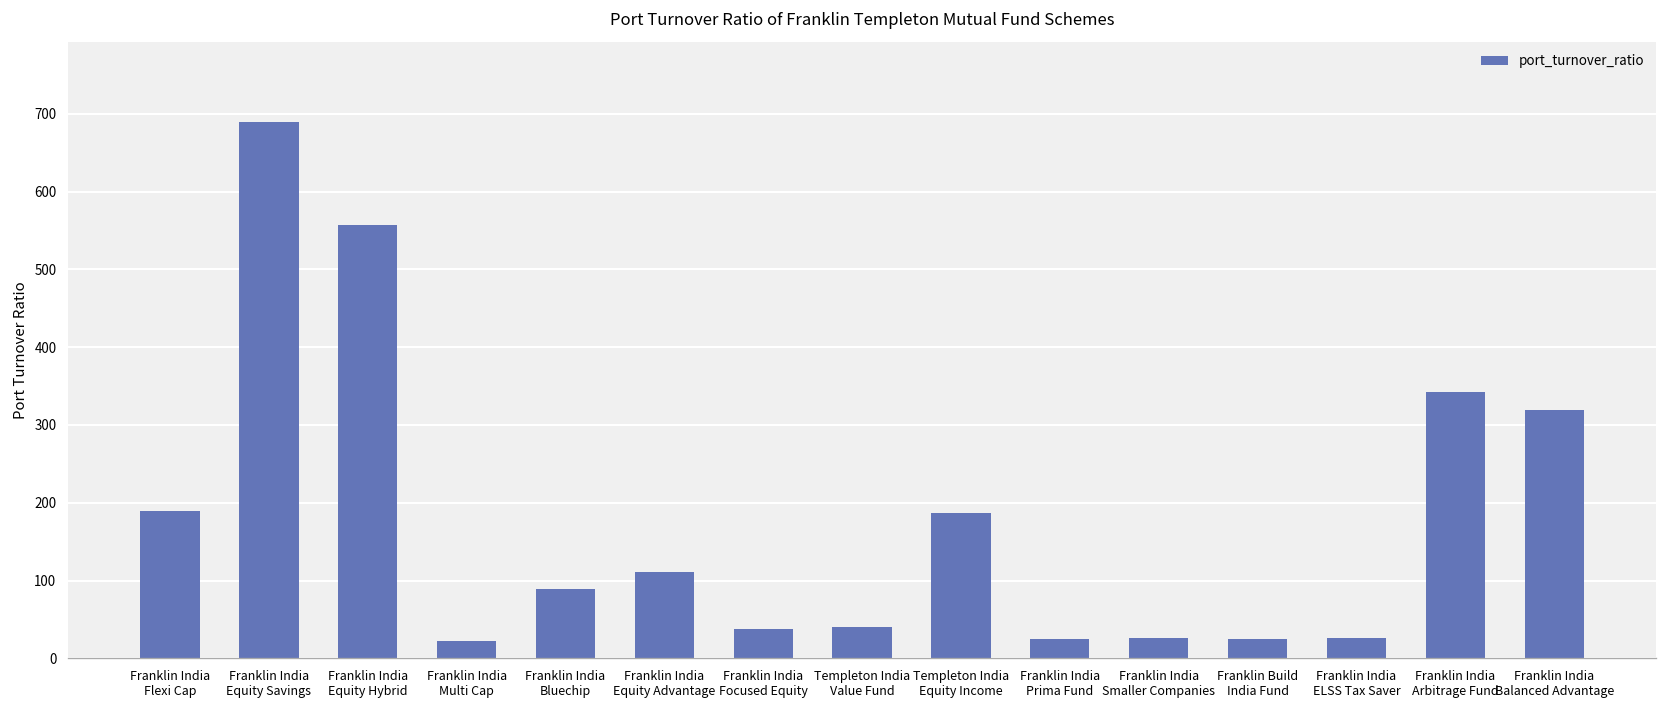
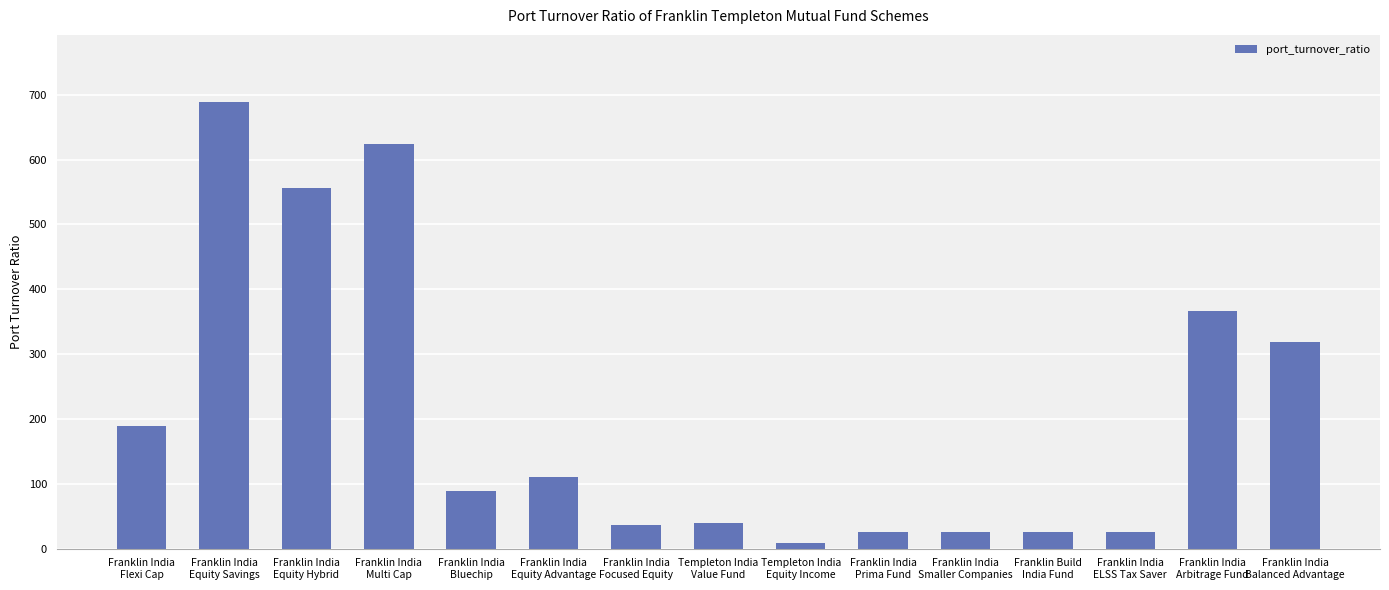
  {
    "Franklin India Flexi Cap": 190,
    "Franklin India Equity Savings": 690,
    "Franklin India Equity Hybrid": 560,
-   "Franklin India Multi Cap": 20,
+   "Franklin India Multi Cap": 620,
    "Franklin India Bluechip": 90,
    "Franklin India Equity Advantage": 110,
    "Franklin India Focused Equity": 40,
    "Templeton India Value Fund": 40,
-   "Templeton India Equity Income": 190,
+   "Templeton India Equity Income": 10,
    "Franklin India Prima Fund": 20,
    "Franklin India Smaller Companies": 30,
    "Franklin Build India Fund": 30,
    "Franklin India ELSS Tax Saver": 30,
-   "Franklin India Arbitrage Fund": 340,
+   "Franklin India Arbitrage Fund": 370,
    "Franklin India Balanced Advantage": 320
  }
